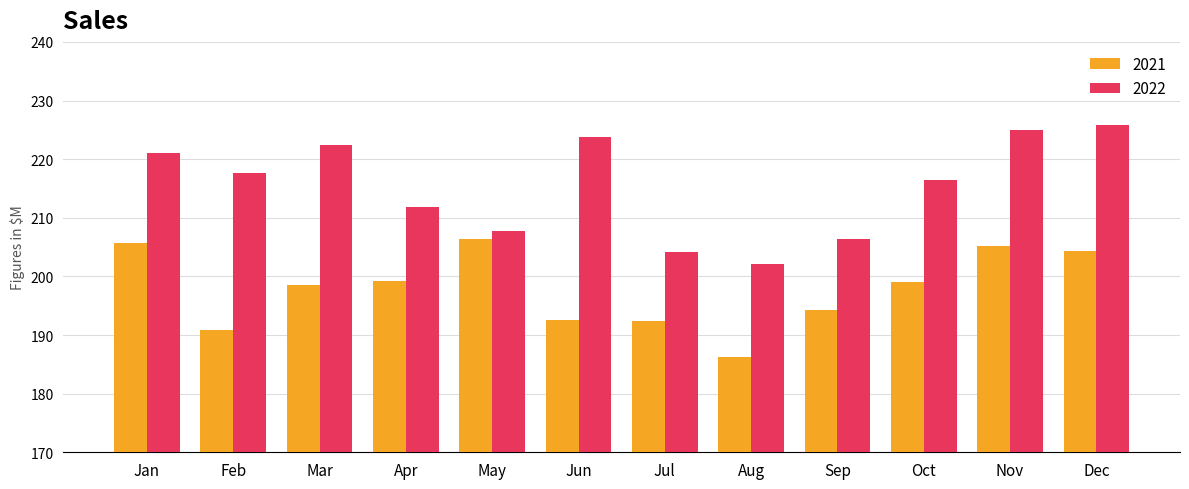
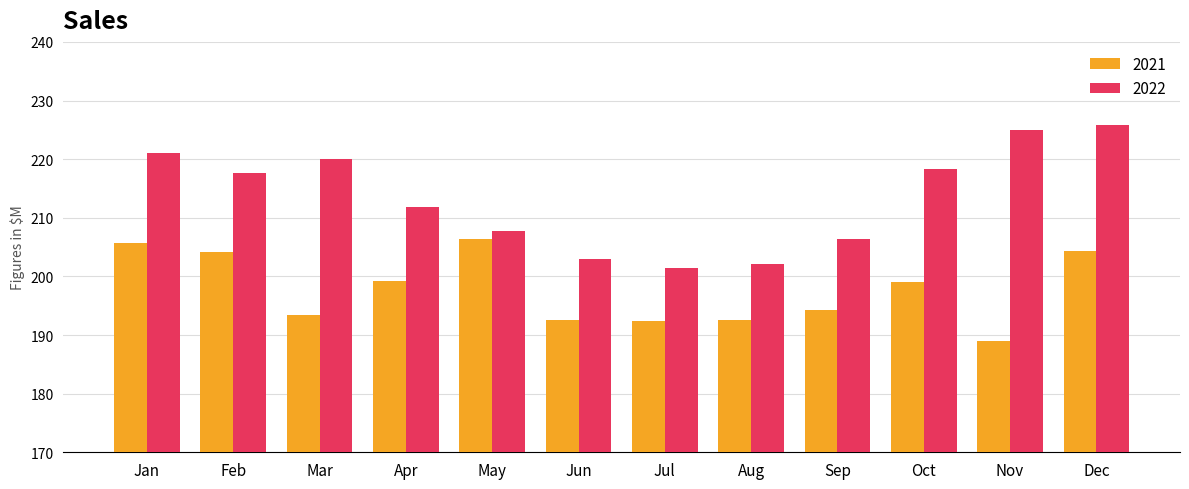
  {
    "2021": {
      "Jan": 206,
-     "Feb": 191,
-     "Mar": 199,
+     "Feb": 204,
+     "Mar": 194,
      "Apr": 199,
      "May": 206,
      "Jun": 193,
      "Jul": 192,
-     "Aug": 186,
+     "Aug": 193,
      "Sep": 194,
      "Oct": 199,
-     "Nov": 205,
+     "Nov": 189,
      "Dec": 204
    },
    "2022": {
      "Jan": 221,
      "Feb": 218,
-     "Mar": 222,
+     "Mar": 220,
      "Apr": 212,
      "May": 208,
-     "Jun": 224,
-     "Jul": 204,
+     "Jun": 203,
+     "Jul": 202,
      "Aug": 202,
      "Sep": 206,
-     "Oct": 216,
+     "Oct": 218,
      "Nov": 225,
      "Dec": 226
    }
  }
